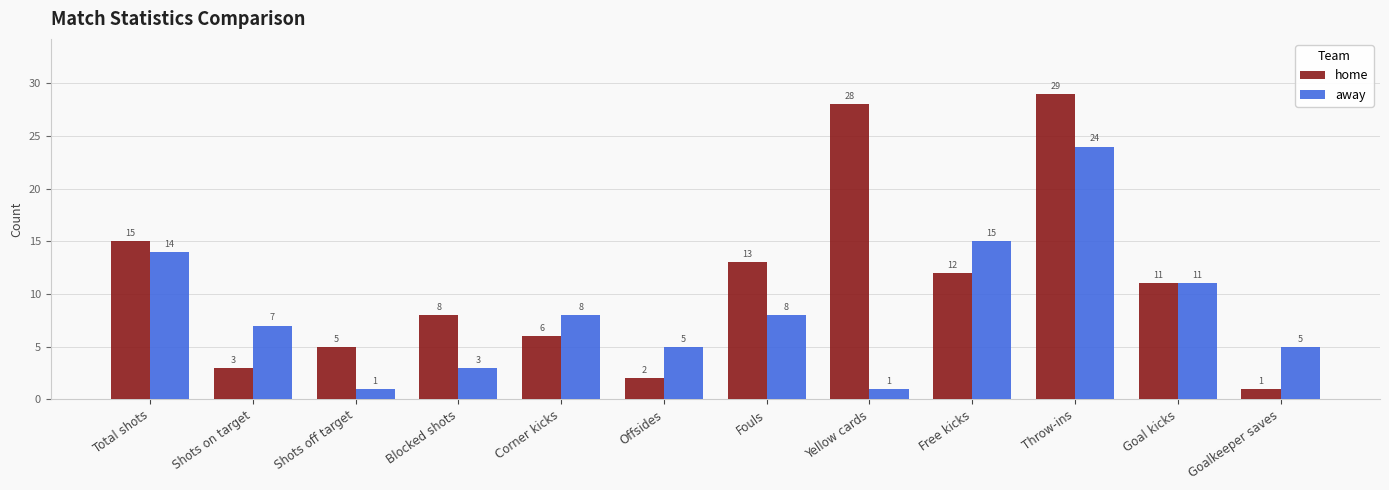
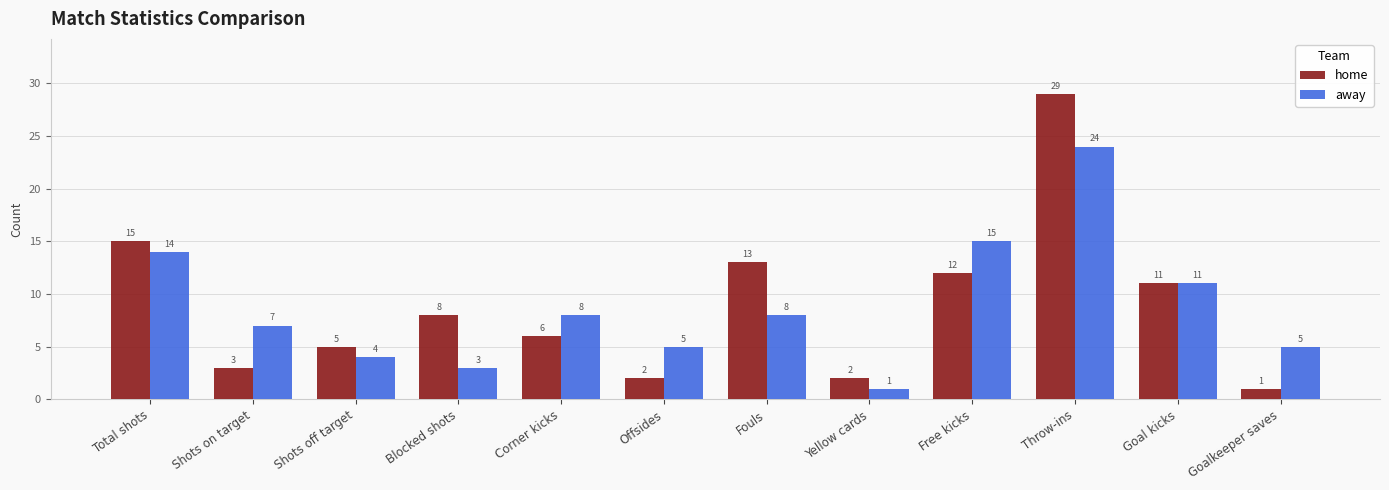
  {
    "home": {
      "Total shots": 15,
      "Shots on target": 3,
      "Shots off target": 5,
      "Blocked shots": 8,
      "Corner kicks": 6,
      "Offsides": 2,
      "Fouls": 13,
-     "Yellow cards": 28,
+     "Yellow cards": 2,
      "Free kicks": 12,
      "Throw-ins": 29,
      "Goal kicks": 11,
      "Goalkeeper saves": 1
    },
    "away": {
      "Total shots": 14,
      "Shots on target": 7,
-     "Shots off target": 1,
+     "Shots off target": 4,
      "Blocked shots": 3,
      "Corner kicks": 8,
      "Offsides": 5,
      "Fouls": 8,
      "Yellow cards": 1,
      "Free kicks": 15,
      "Throw-ins": 24,
      "Goal kicks": 11,
      "Goalkeeper saves": 5
    }
  }
